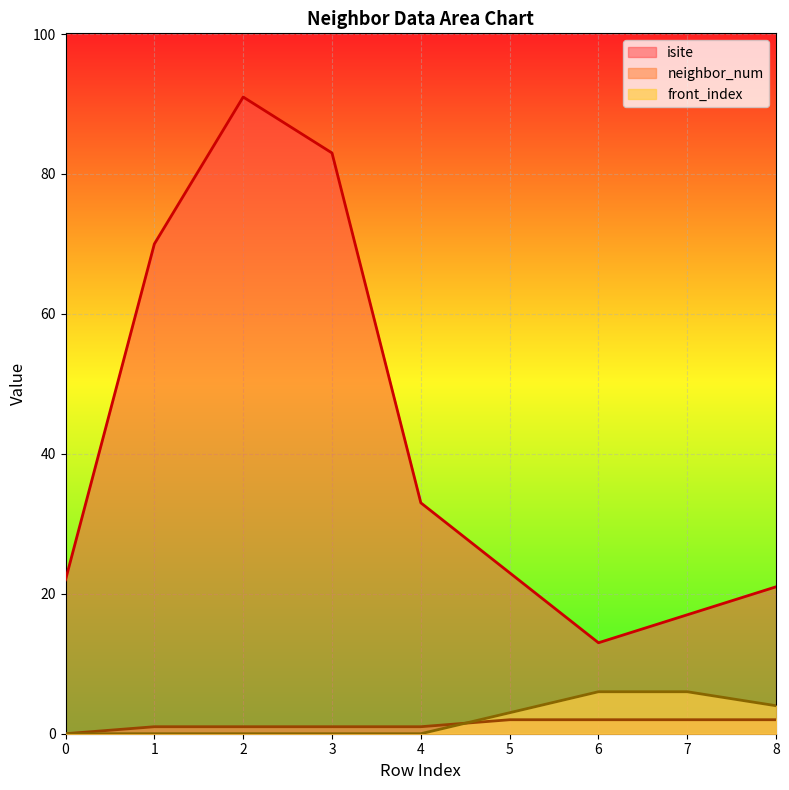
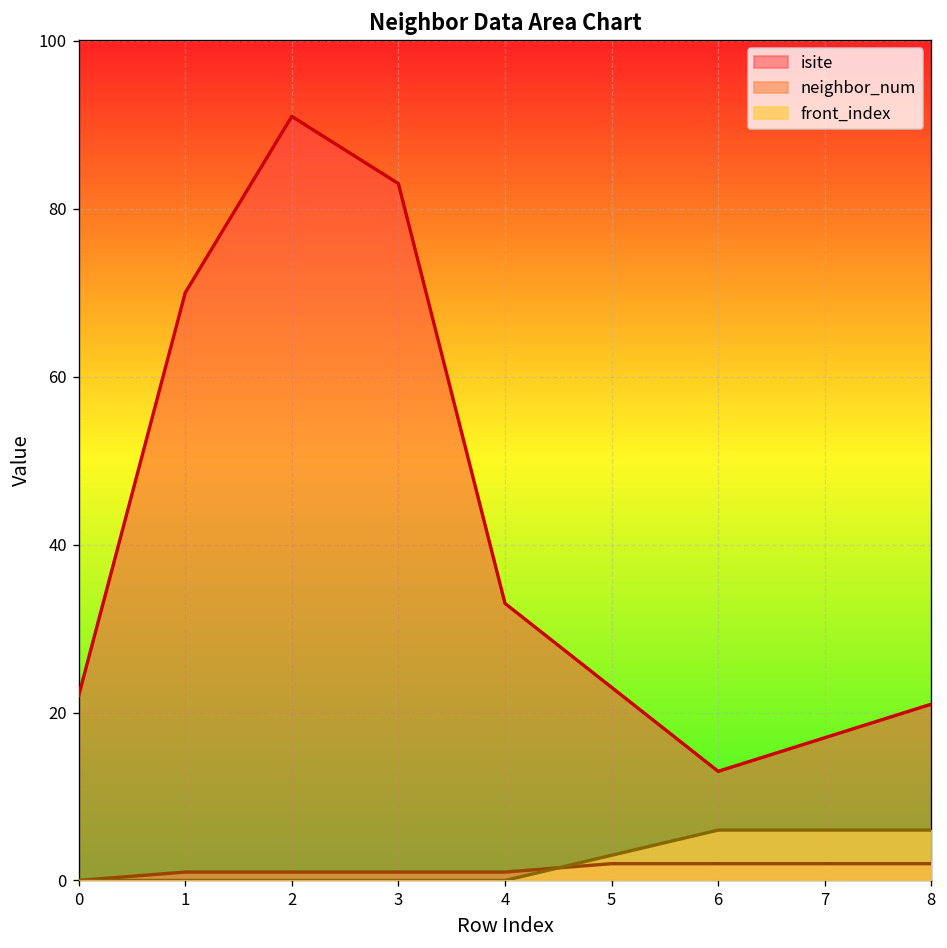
  {
    "front_index": {
      "1": 0,
      "2": 0,
      "3": 0,
      "4": 0,
      "5": 3,
      "6": 6,
      "7": 6,
-     "8": 4
+     "8": 6
    }
  }
